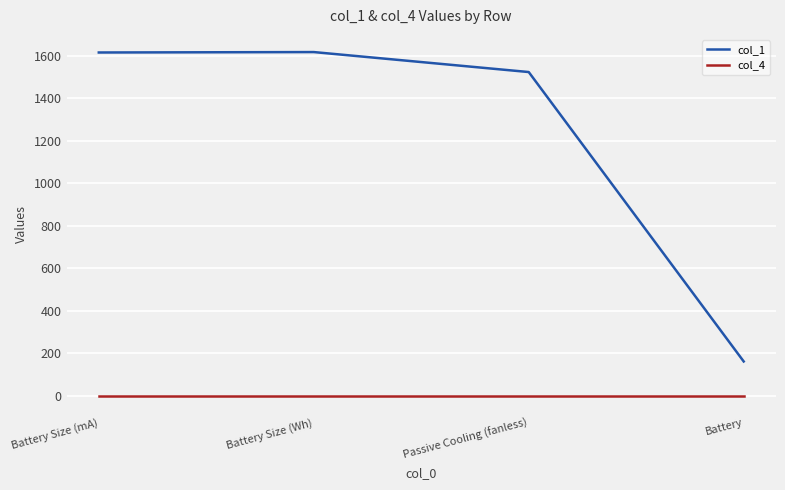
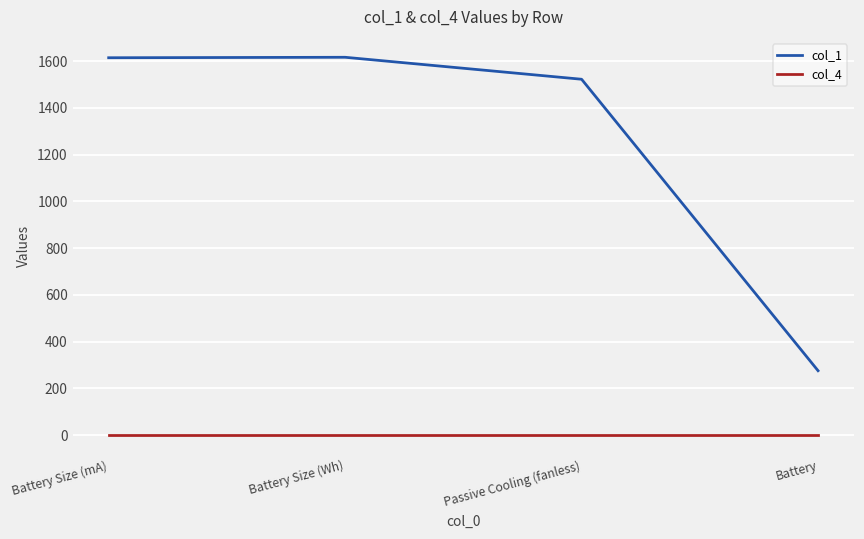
  {
    "col_1": {
      "Battery Size (mA)": 1620,
      "Battery Size (Wh)": 1620,
      "Passive Cooling (fanless)": 1520,
-     "Battery": 160
+     "Battery": 280
    },
    "col_4": {
      "Battery Size (mA)": 0,
      "Battery Size (Wh)": 0,
      "Passive Cooling (fanless)": 0,
      "Battery": 0
    }
  }
